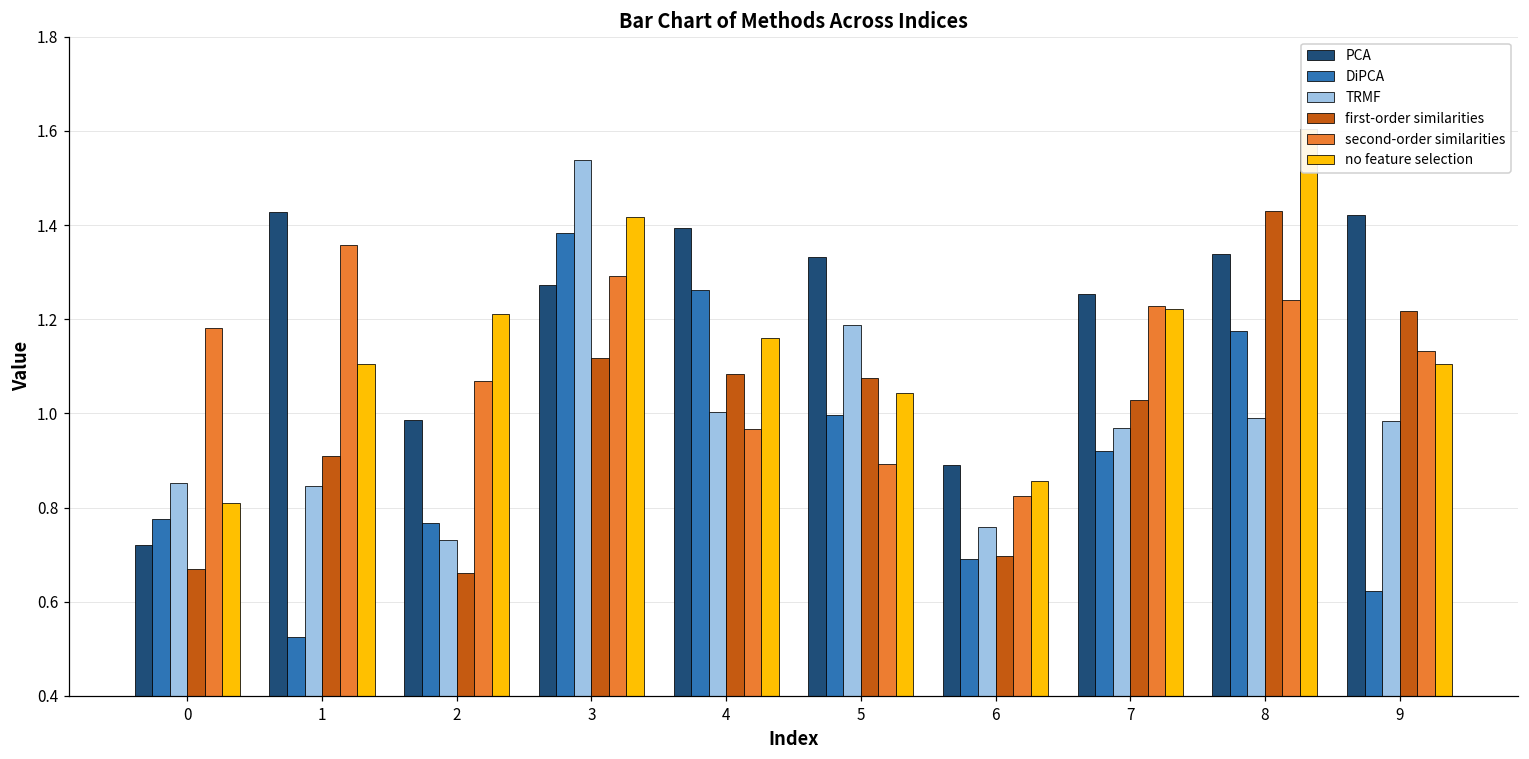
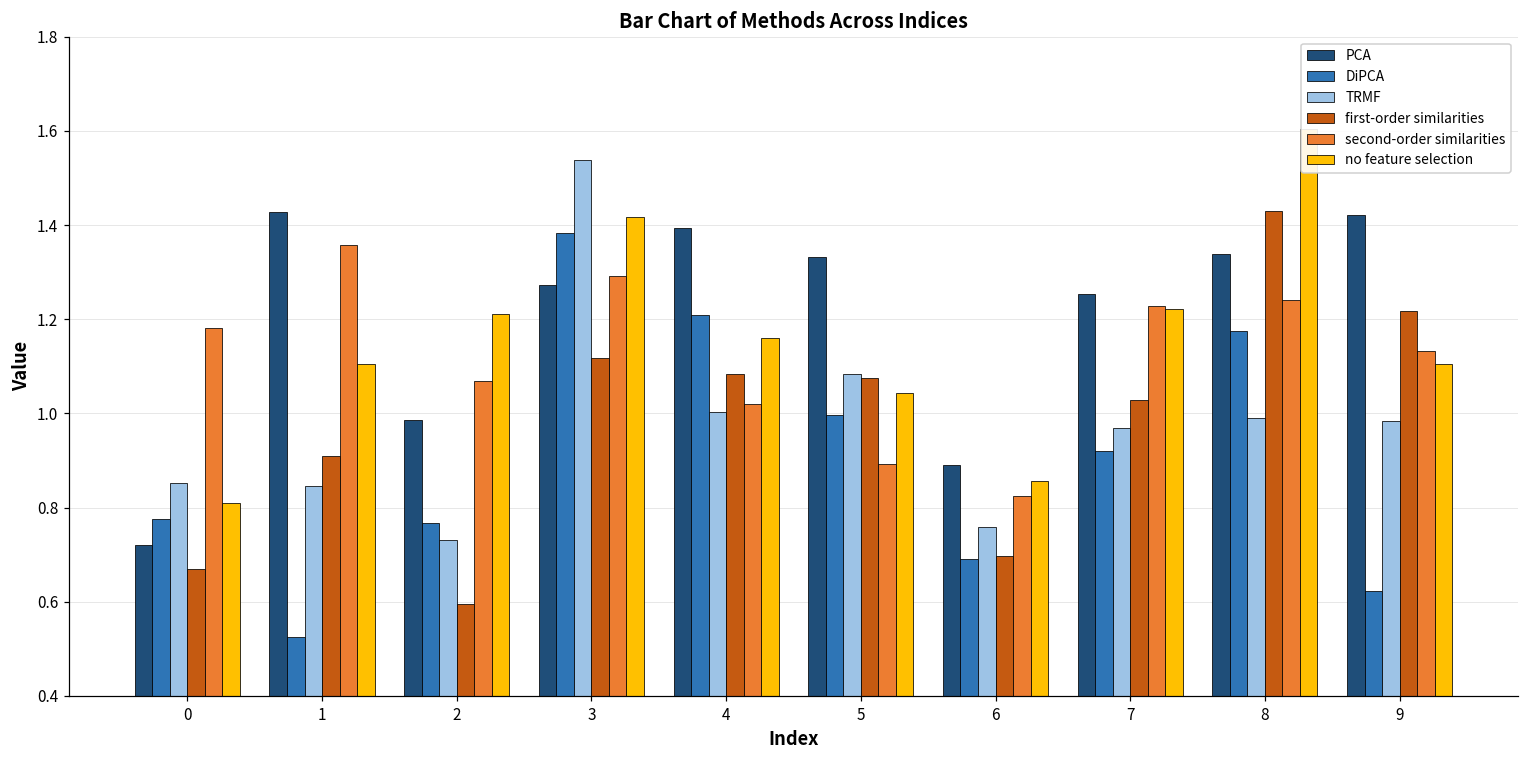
  {
    "PCA": {
      "0": 0.72,
      "1": 1.43,
      "2": 0.99,
      "3": 1.27,
      "4": 1.39,
      "5": 1.33,
      "6": 0.89,
      "7": 1.25,
      "8": 1.34,
      "9": 1.42
    },
    "DiPCA": {
      "0": 0.77,
      "1": 0.52,
      "2": 0.77,
      "3": 1.38,
-     "4": 1.26,
+     "4": 1.21,
      "5": 1.00,
      "6": 0.69,
      "7": 0.92,
      "8": 1.17,
      "9": 0.62
    },
    "TRMF": {
      "0": 0.85,
      "1": 0.85,
      "2": 0.73,
      "3": 1.54,
      "4": 1.00,
-     "5": 1.19,
+     "5": 1.08,
      "6": 0.76,
      "7": 0.97,
      "8": 0.99,
      "9": 0.98
    },
    "first-order similarities": {
      "0": 0.67,
      "1": 0.91,
-     "2": 0.66,
+     "2": 0.60,
      "3": 1.12,
      "4": 1.08,
      "5": 1.07,
      "6": 0.70,
      "7": 1.03,
      "8": 1.43,
      "9": 1.22
    },
    "second-order similarities": {
      "0": 1.18,
      "1": 1.36,
      "2": 1.07,
      "3": 1.29,
-     "4": 0.97,
+     "4": 1.02,
      "5": 0.89,
      "6": 0.83,
      "7": 1.23,
      "8": 1.24,
      "9": 1.13
    },
    "no feature selection": {
      "0": 0.81,
      "1": 1.11,
      "2": 1.21,
      "3": 1.42,
      "4": 1.16,
      "5": 1.04,
      "6": 0.86,
      "7": 1.22,
      "9": 1.11
    }
  }
